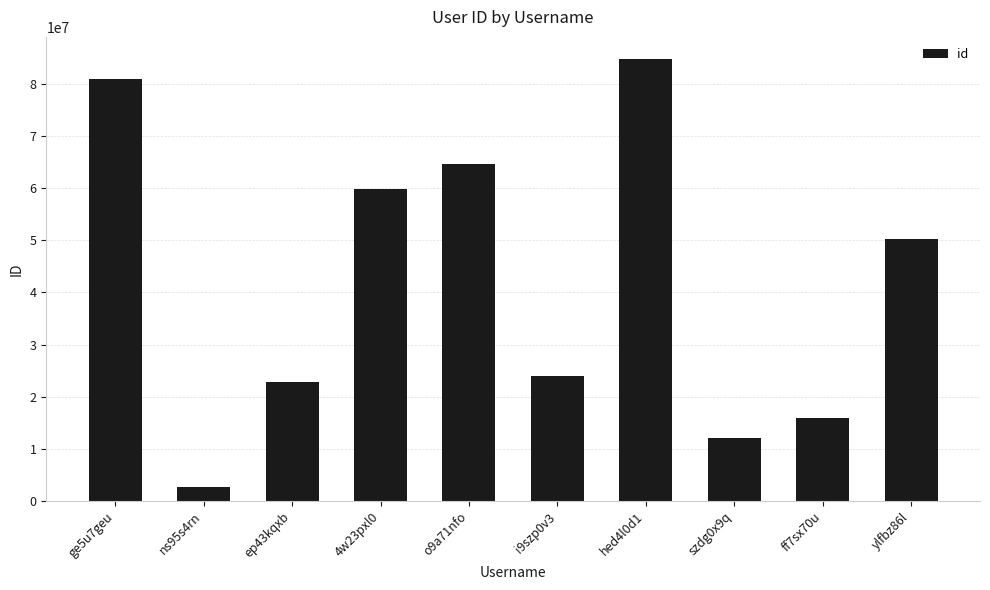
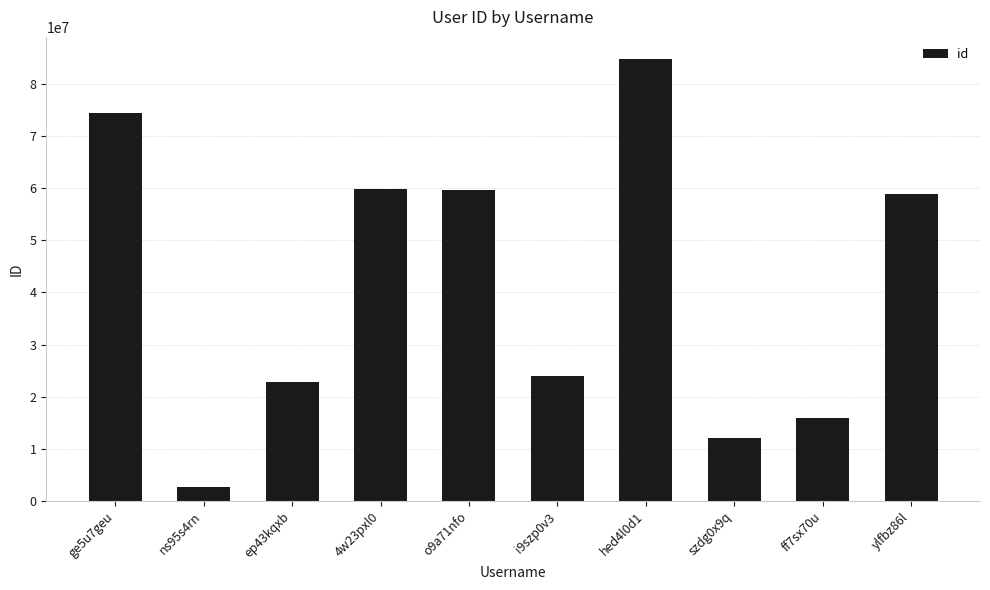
  {
-   "ge5u7geu": 81000000,
+   "ge5u7geu": 74000000,
    "ns95s4rn": 3000000,
    "ep43kqxb": 23000000,
    "4w23pxl0": 60000000,
-   "o9a71nfo": 65000000,
+   "o9a71nfo": 60000000,
    "i9szp0v3": 24000000,
    "hed4l0d1": 85000000,
    "szdg0x9q": 12000000,
    "ff7sx70u": 16000000,
-   "ylfbz86l": 50000000
+   "ylfbz86l": 59000000
  }
